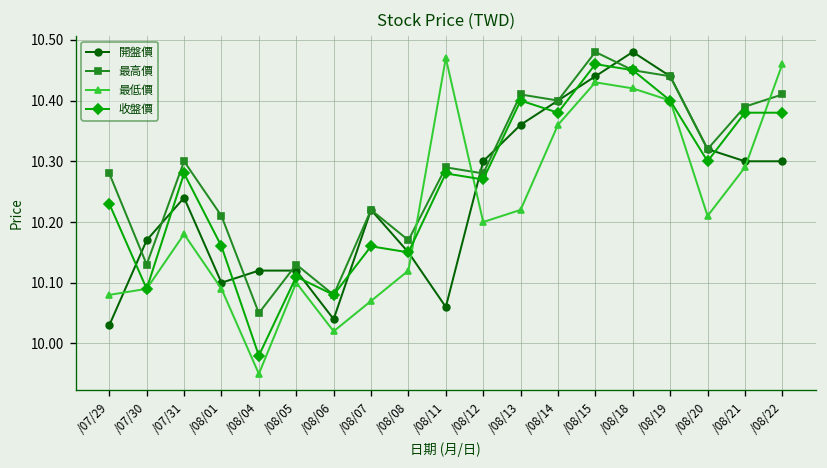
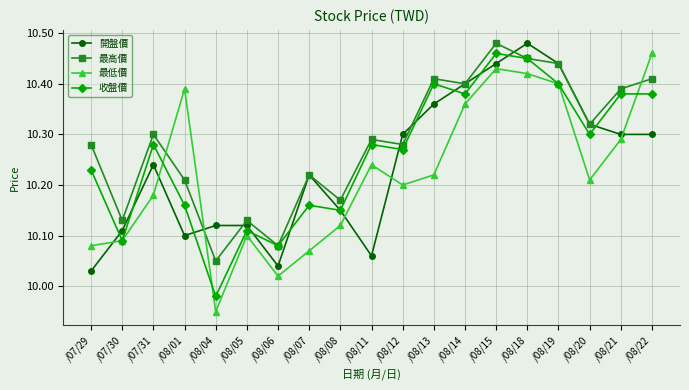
  {
    "開盤價": {
      "/07/29": 10.03,
-     "/07/30": 10.17,
+     "/07/30": 10.11,
      "/07/31": 10.24,
      "/08/01": 10.10,
      "/08/04": 10.12,
      "/08/05": 10.12,
      "/08/06": 10.04,
      "/08/11": 10.06,
      "/08/12": 10.30,
      "/08/13": 10.36,
      "/08/15": 10.44,
      "/08/18": 10.48,
      "/08/21": 10.30,
      "/08/22": 10.30
    },
    "最低價": {
      "/07/29": 10.08,
      "/07/31": 10.18,
-     "/08/01": 10.09,
+     "/08/01": 10.39,
      "/08/04": 9.95,
      "/08/05": 10.10,
      "/08/06": 10.02,
      "/08/07": 10.07,
      "/08/08": 10.12,
-     "/08/11": 10.47,
+     "/08/11": 10.24,
      "/08/12": 10.20,
      "/08/13": 10.22,
      "/08/14": 10.36,
      "/08/15": 10.43,
      "/08/18": 10.42,
      "/08/20": 10.21,
      "/08/21": 10.29,
      "/08/22": 10.46
    }
  }
